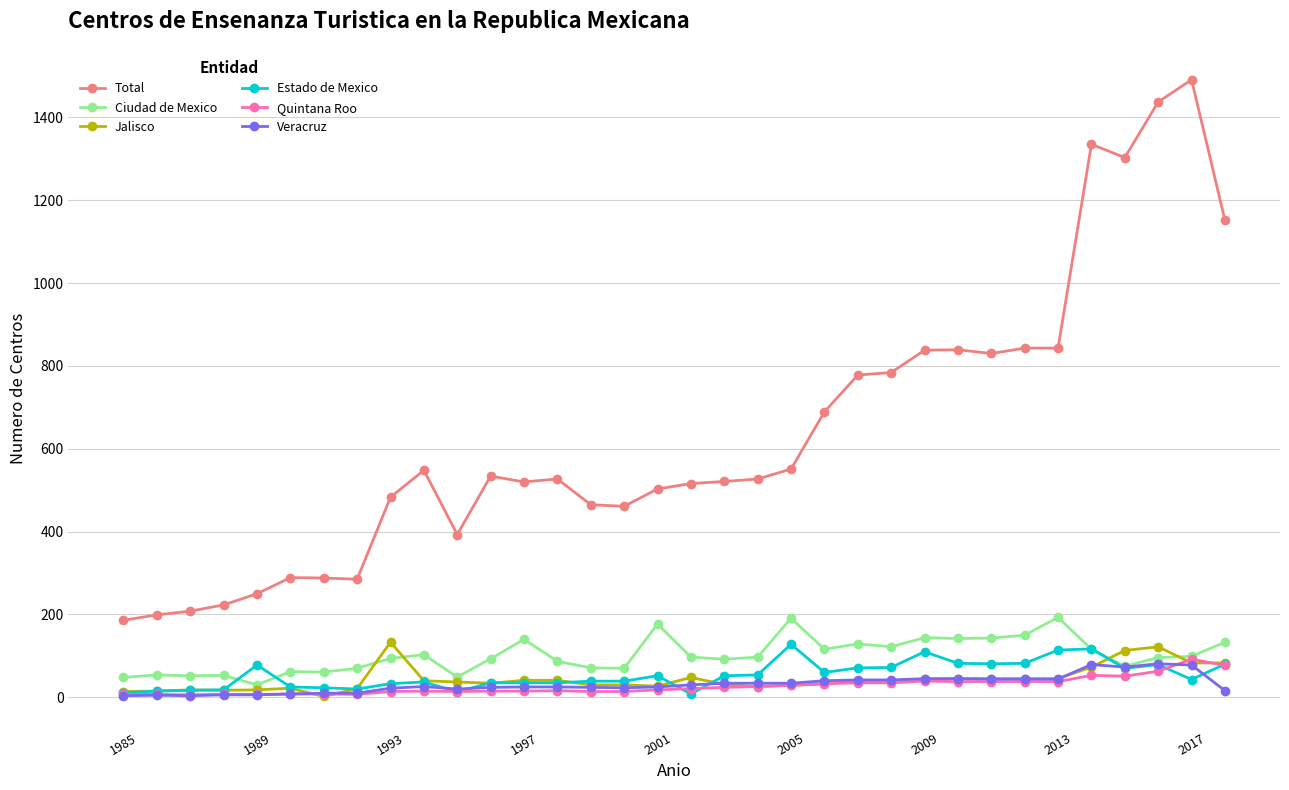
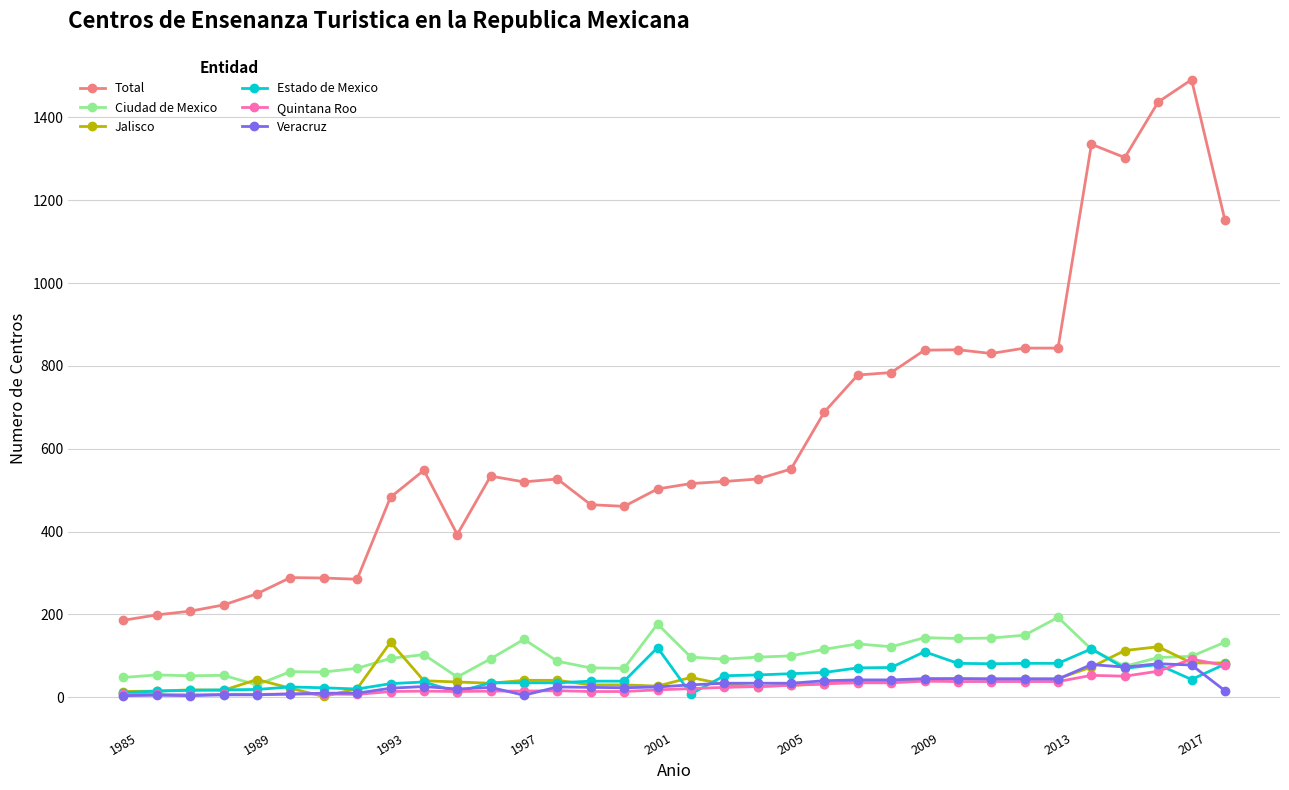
  {
    "Ciudad de Mexico": {
      "1985": 50,
      "1989": 30,
      "1993": 90,
      "1997": 140,
      "2001": 180,
-     "2005": 190,
+     "2005": 100,
      "2009": 140,
      "2013": 190,
      "2017": 100
    },
    "Jalisco": {
-     "1989": 20,
+     "1989": 40,
      "1993": 130
    },
    "Estado de Mexico": {
-     "1989": 80,
+     "1989": 20,
      "1993": 30,
-     "2001": 50,
-     "2005": 130,
+     "2001": 120,
+     "2005": 60,
      "2009": 110,
-     "2013": 110,
+     "2013": 80,
      "2017": 40
    },
    "Veracruz": {
      "1993": 20,
-     "1997": 30
+     "1997": 10
    }
  }
